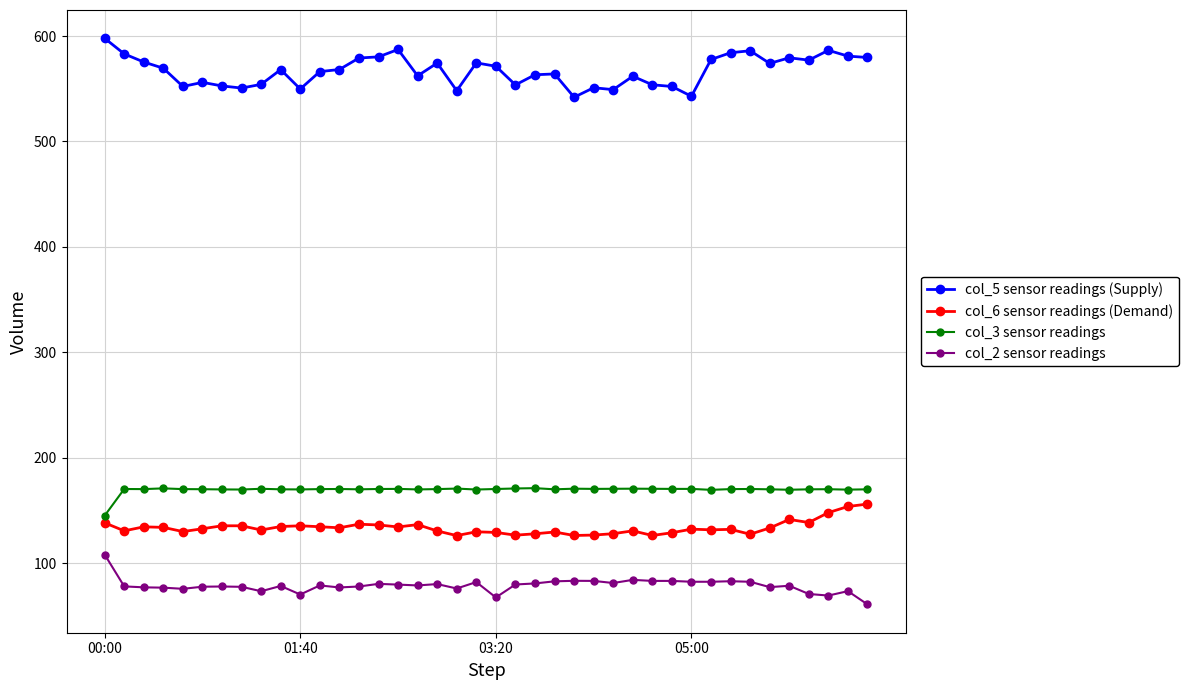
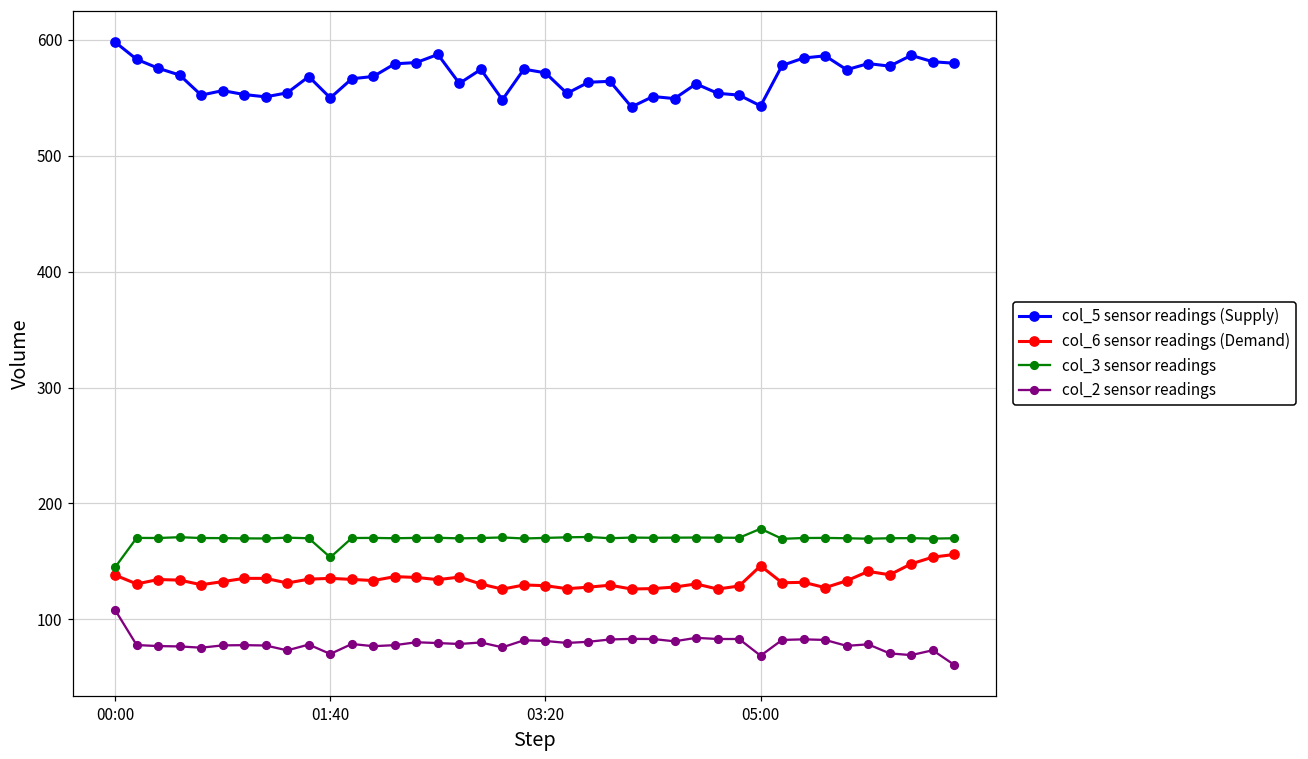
  {
    "col_5 sensor readings (Supply)": {
      "00:00": 598,
      "01:40": 550,
      "03:20": 571,
      "05:00": 543
    },
    "col_6 sensor readings (Demand)": {
      "00:00": 138,
      "01:40": 135,
      "03:20": 129,
-     "05:00": 132
+     "05:00": 146
    },
    "col_3 sensor readings": {
      "00:00": 145,
-     "01:40": 170,
+     "01:40": 154,
      "03:20": 170,
-     "05:00": 170
+     "05:00": 178
    },
    "col_2 sensor readings": {
      "00:00": 108,
      "01:40": 70,
-     "03:20": 67,
-     "05:00": 82
+     "03:20": 81,
+     "05:00": 69
    }
  }
